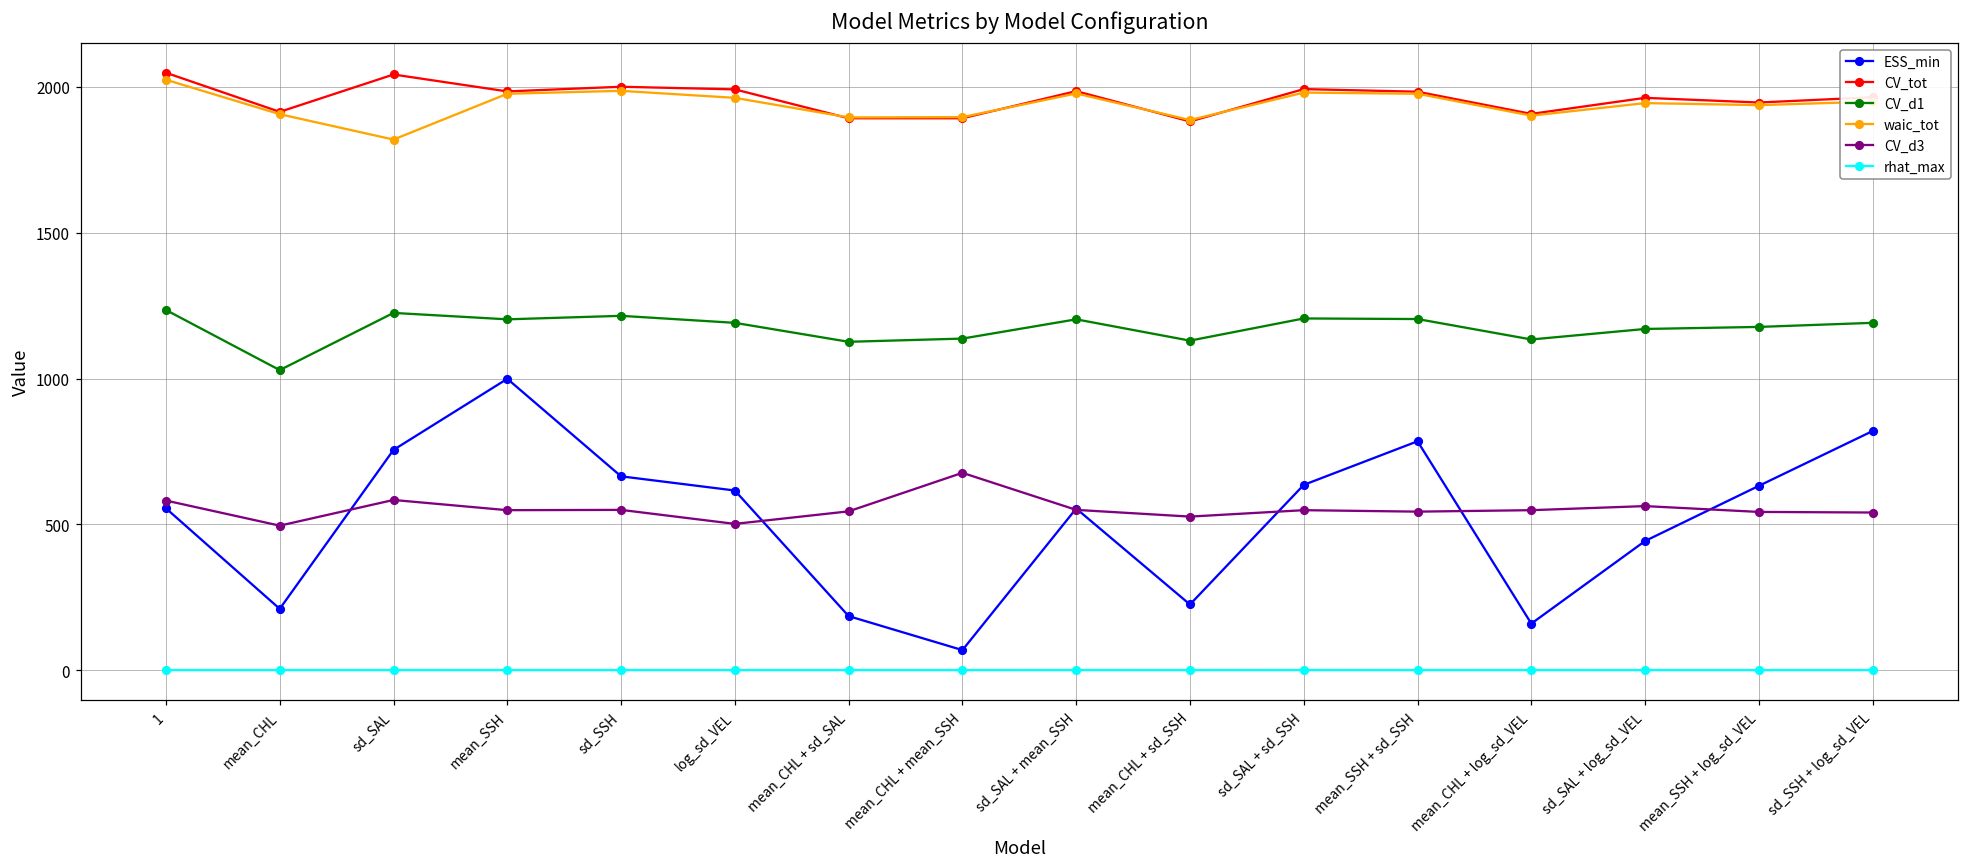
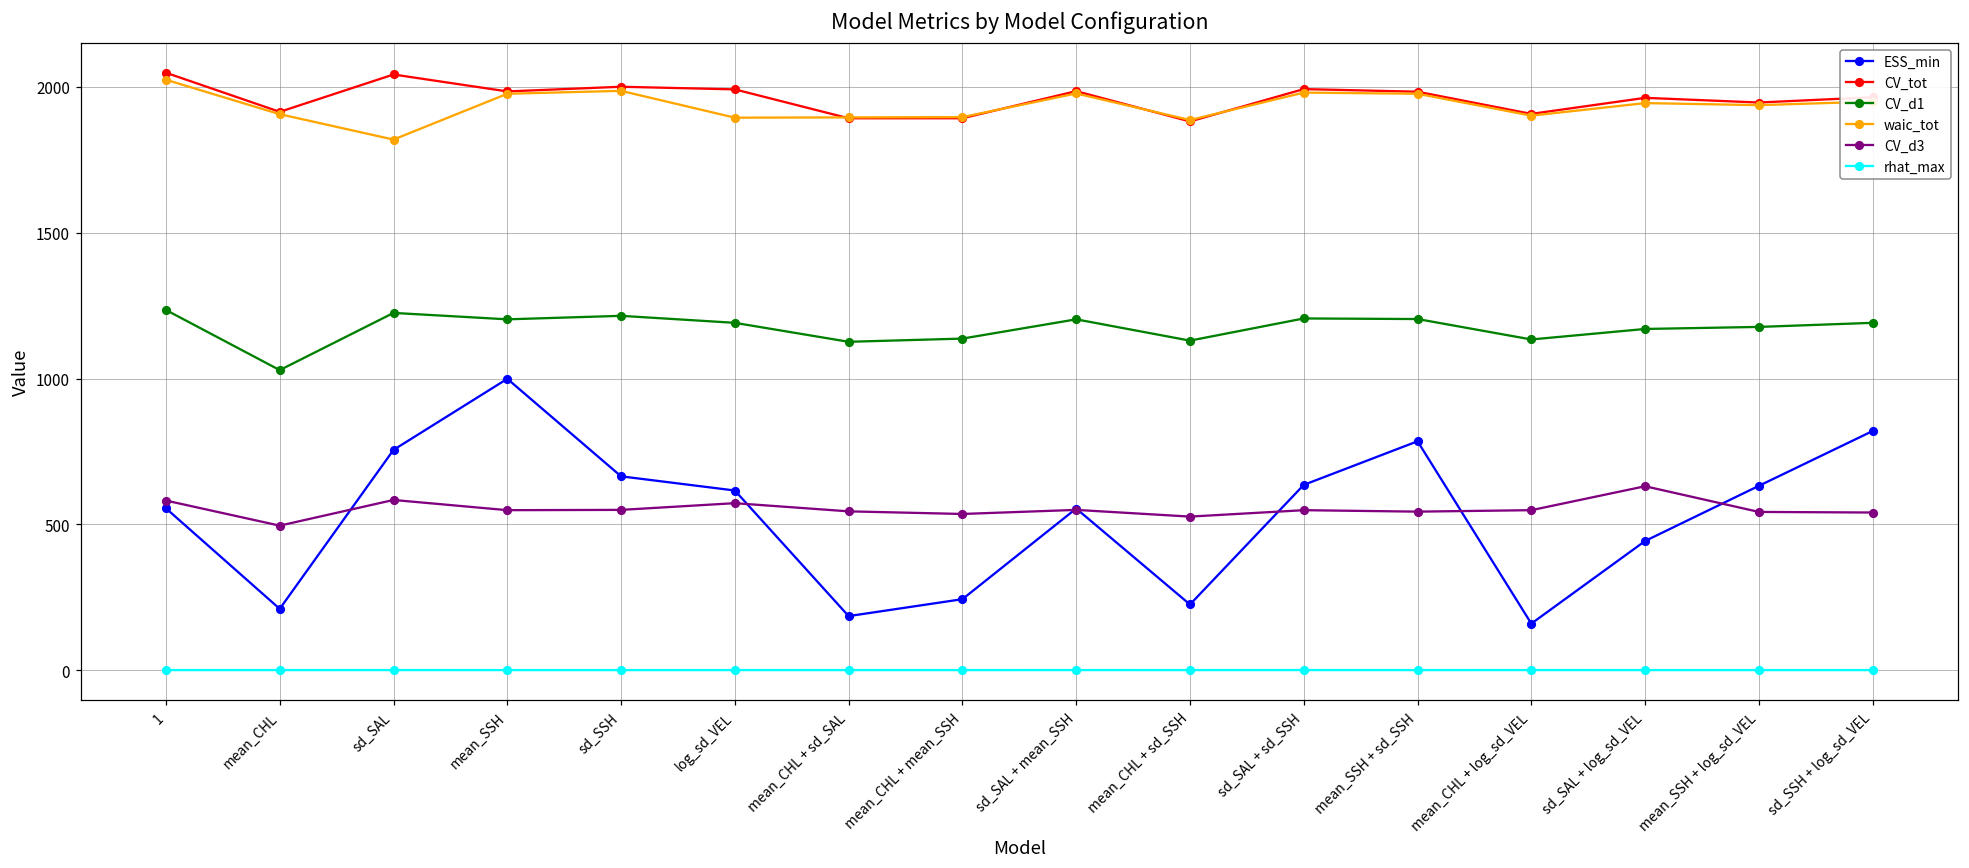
  {
    "ESS_min": {
      "1": 560,
      "mean_CHL": 210,
      "sd_SAL": 760,
      "mean_SSH": 1000,
      "sd_SSH": 670,
      "log_sd_VEL": 620,
      "mean_CHL + sd_SAL": 190,
-     "mean_CHL + mean_SSH": 70,
+     "mean_CHL + mean_SSH": 240,
      "mean_CHL + sd_SSH": 230,
      "sd_SAL + sd_SSH": 640,
      "mean_SSH + sd_SSH": 790,
      "mean_CHL + log_sd_VEL": 160,
      "sd_SAL + log_sd_VEL": 440,
      "mean_SSH + log_sd_VEL": 630,
      "sd_SSH + log_sd_VEL": 820
    },
    "CV_tot": {
      "1": 2050,
      "sd_SAL": 2040,
      "sd_SSH": 2000,
      "log_sd_VEL": 1990,
      "sd_SAL + sd_SSH": 1990,
      "sd_SAL + log_sd_VEL": 1960
    },
    "CV_d1": {
      "1": 1240,
      "mean_CHL": 1030,
      "sd_SAL": 1230,
      "mean_SSH": 1200,
      "sd_SSH": 1220,
      "log_sd_VEL": 1190,
      "mean_CHL + sd_SAL": 1130,
      "mean_CHL + mean_SSH": 1140,
      "sd_SAL + mean_SSH": 1200,
      "mean_CHL + sd_SSH": 1130,
      "sd_SAL + sd_SSH": 1210,
      "mean_SSH + sd_SSH": 1200,
      "mean_CHL + log_sd_VEL": 1130,
      "sd_SAL + log_sd_VEL": 1170,
      "mean_SSH + log_sd_VEL": 1180,
      "sd_SSH + log_sd_VEL": 1190
    },
    "waic_tot": {
      "1": 2020,
      "sd_SAL": 1820,
      "sd_SSH": 1990,
-     "log_sd_VEL": 1960,
+     "log_sd_VEL": 1890,
      "sd_SAL + sd_SSH": 1980,
      "sd_SAL + log_sd_VEL": 1940
    },
    "CV_d3": {
      "1": 580,
      "mean_CHL": 500,
      "sd_SAL": 580,
      "mean_SSH": 550,
      "sd_SSH": 550,
-     "log_sd_VEL": 500,
+     "log_sd_VEL": 570,
      "mean_CHL + sd_SAL": 550,
-     "mean_CHL + mean_SSH": 680,
+     "mean_CHL + mean_SSH": 540,
      "mean_CHL + sd_SSH": 530,
      "sd_SAL + sd_SSH": 550,
      "mean_SSH + sd_SSH": 540,
      "mean_CHL + log_sd_VEL": 550,
-     "sd_SAL + log_sd_VEL": 560,
+     "sd_SAL + log_sd_VEL": 630,
      "mean_SSH + log_sd_VEL": 540,
      "sd_SSH + log_sd_VEL": 540
    },
    "rhat_max": {
      "1": 0,
      "mean_CHL": 0,
      "sd_SAL": 0,
      "mean_SSH": 0,
      "sd_SSH": 0,
      "log_sd_VEL": 0,
      "mean_CHL + sd_SAL": 0,
      "mean_CHL + mean_SSH": 0,
      "sd_SAL + mean_SSH": 0,
      "mean_CHL + sd_SSH": 0,
      "sd_SAL + sd_SSH": 0,
      "mean_SSH + sd_SSH": 0,
      "mean_CHL + log_sd_VEL": 0,
      "sd_SAL + log_sd_VEL": 0,
      "mean_SSH + log_sd_VEL": 0,
      "sd_SSH + log_sd_VEL": 0
    }
  }
